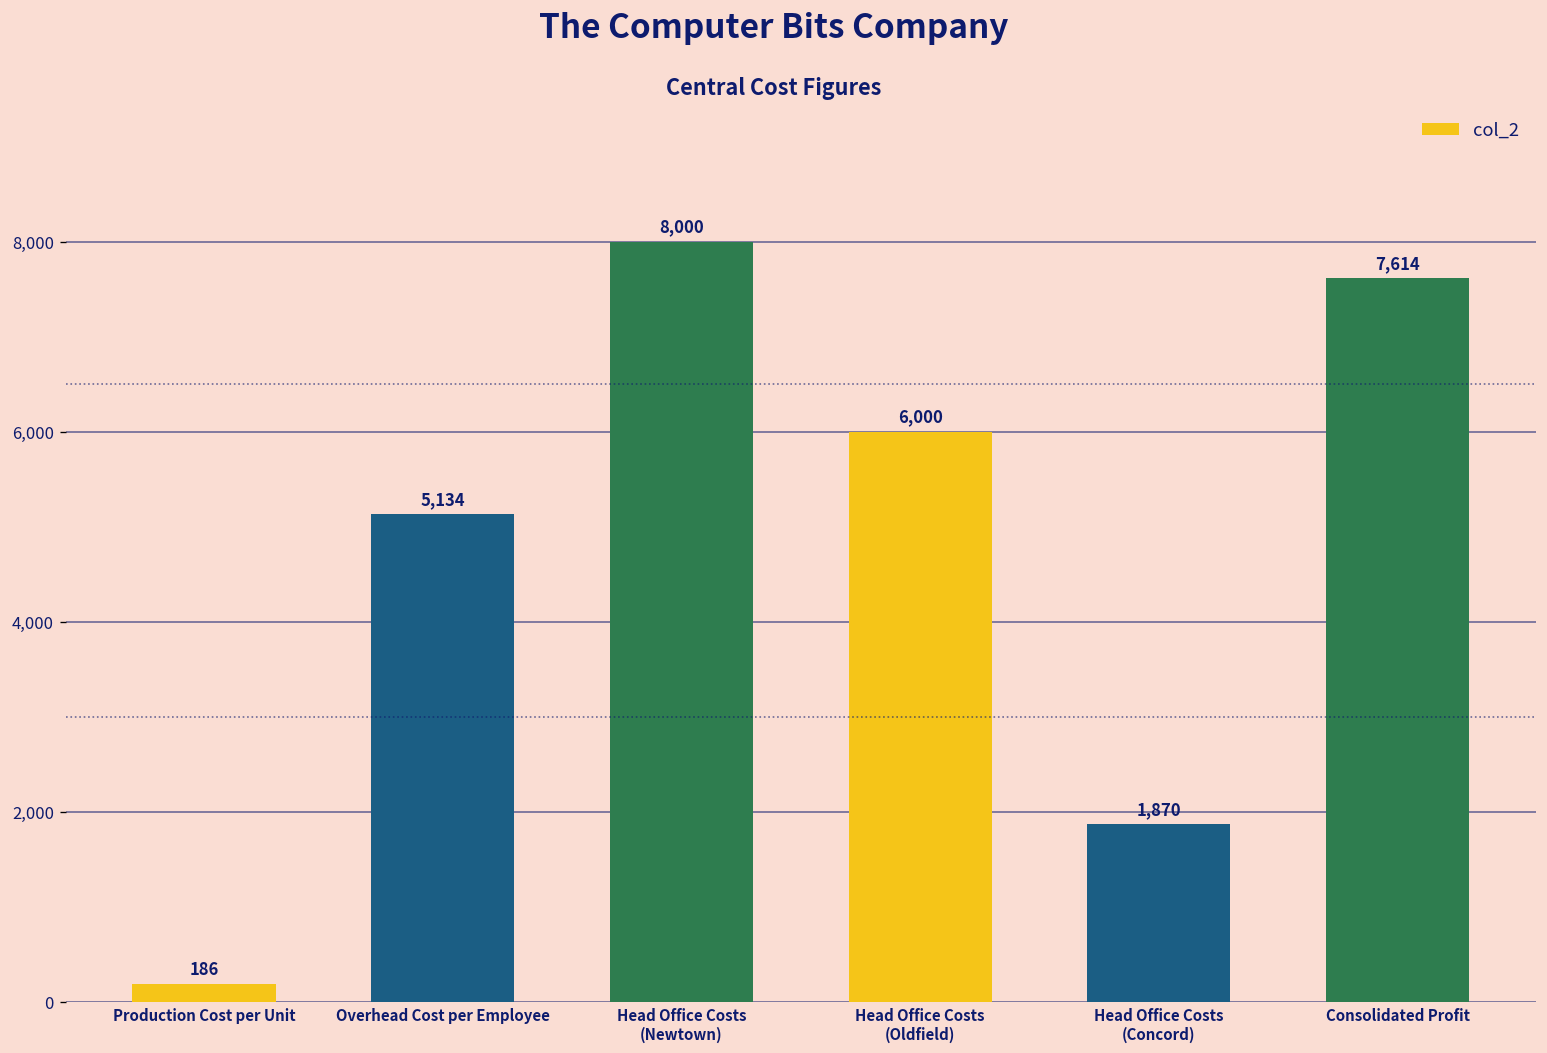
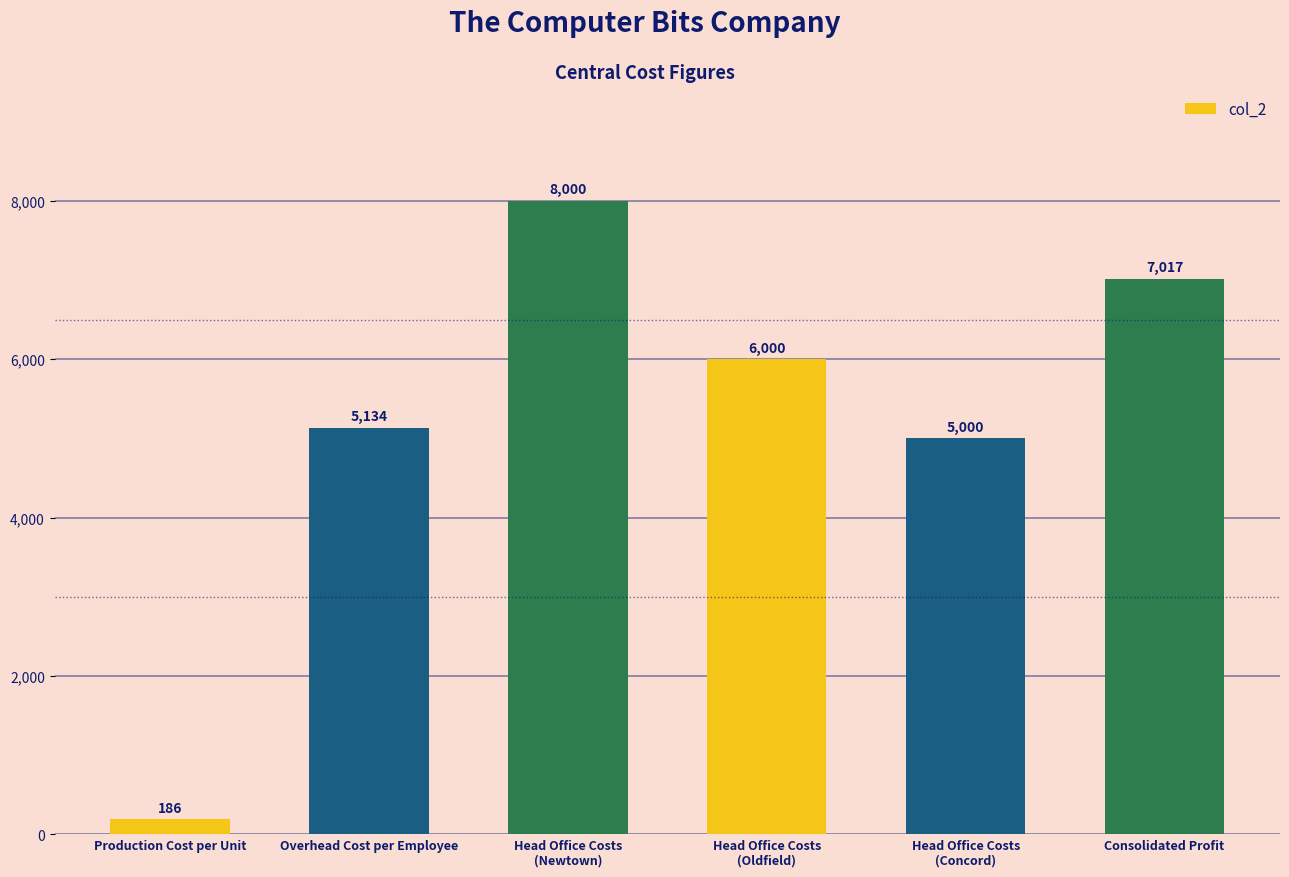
  {
    "Production Cost per Unit": "186",
    "Overhead Cost per Employee": "5,134",
    "Head Office Costs (Newtown)": "8,000",
    "Head Office Costs (Oldfield)": "6,000",
-   "Head Office Costs (Concord)": "1,870",
-   "Consolidated Profit": "7,614"
+   "Head Office Costs (Concord)": "5,000",
+   "Consolidated Profit": "7,017"
  }
